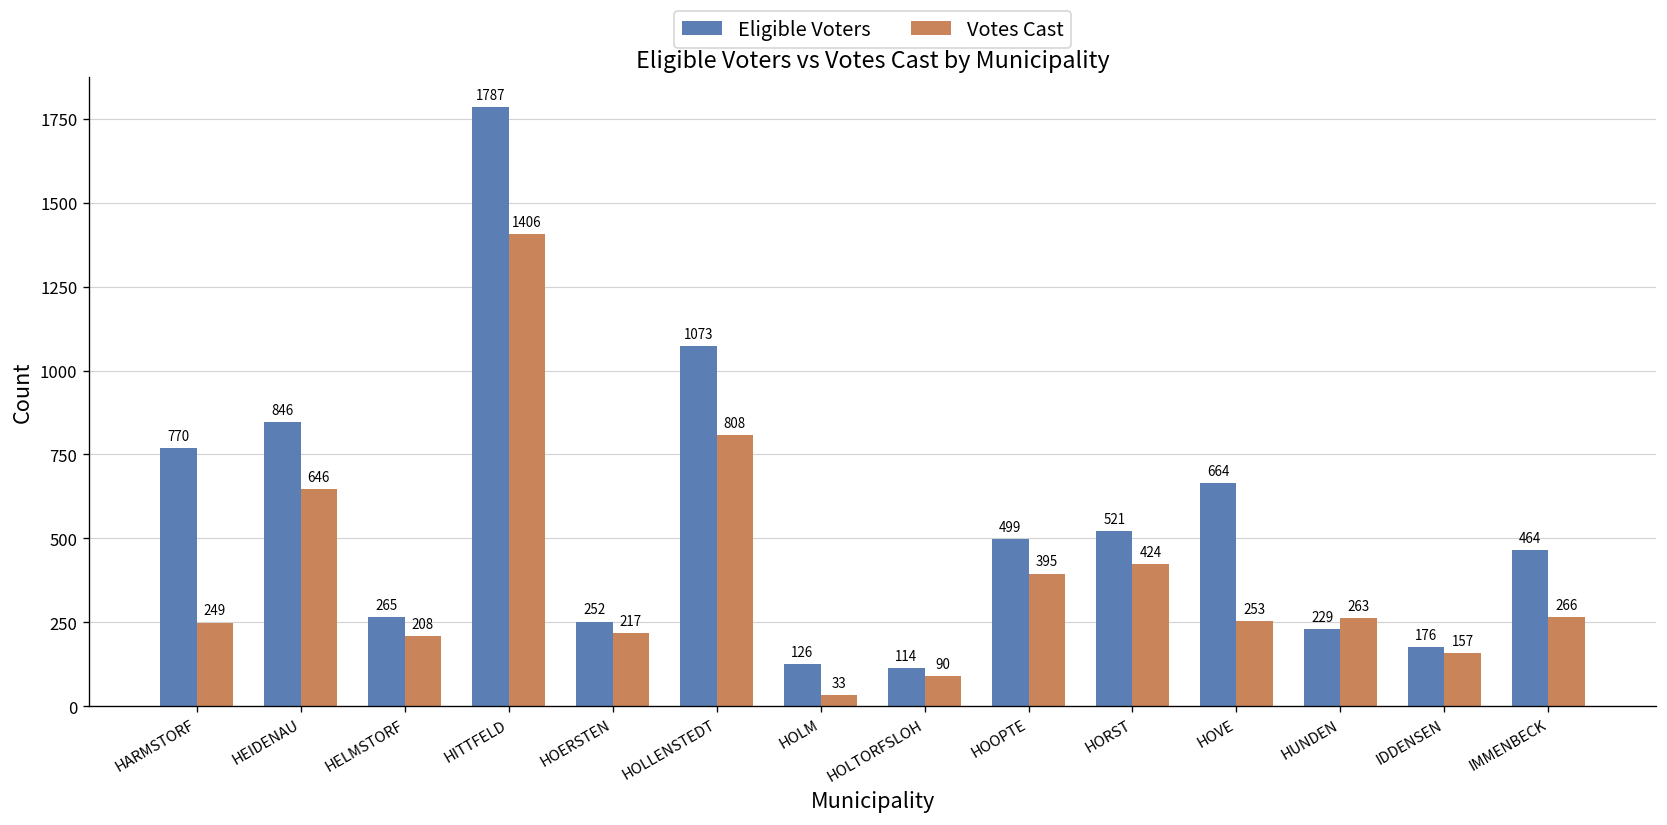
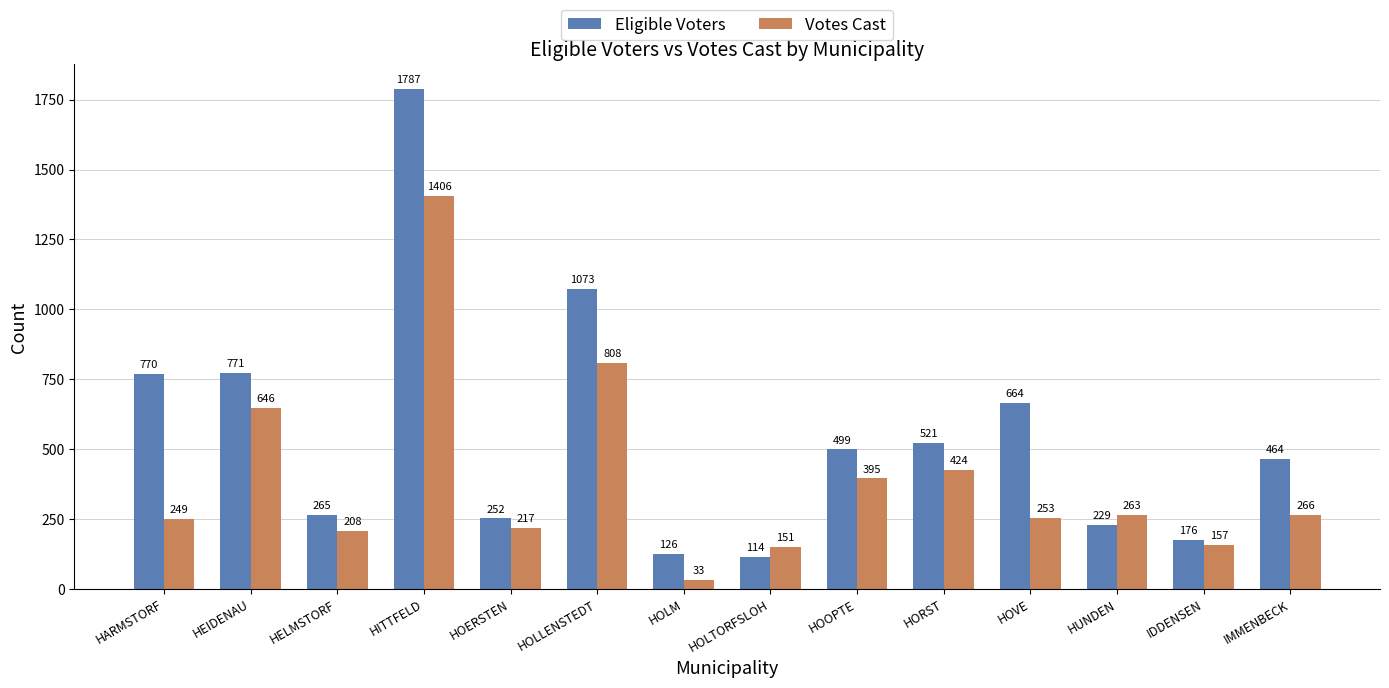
  {
    "Eligible Voters": {
      "HARMSTORF": 770,
-     "HEIDENAU": 846,
+     "HEIDENAU": 771,
      "HELMSTORF": 265,
      "HITTFELD": 1787,
      "HOERSTEN": 252,
      "HOLLENSTEDT": 1073,
      "HOLM": 126,
      "HOLTORFSLOH": 114,
      "HOOPTE": 499,
      "HORST": 521,
      "HOVE": 664,
      "HUNDEN": 229,
      "IDDENSEN": 176,
      "IMMENBECK": 464
    },
    "Votes Cast": {
      "HARMSTORF": 249,
      "HEIDENAU": 646,
      "HELMSTORF": 208,
      "HITTFELD": 1406,
      "HOERSTEN": 217,
      "HOLLENSTEDT": 808,
      "HOLM": 33,
-     "HOLTORFSLOH": 90,
+     "HOLTORFSLOH": 151,
      "HOOPTE": 395,
      "HORST": 424,
      "HOVE": 253,
      "HUNDEN": 263,
      "IDDENSEN": 157,
      "IMMENBECK": 266
    }
  }
